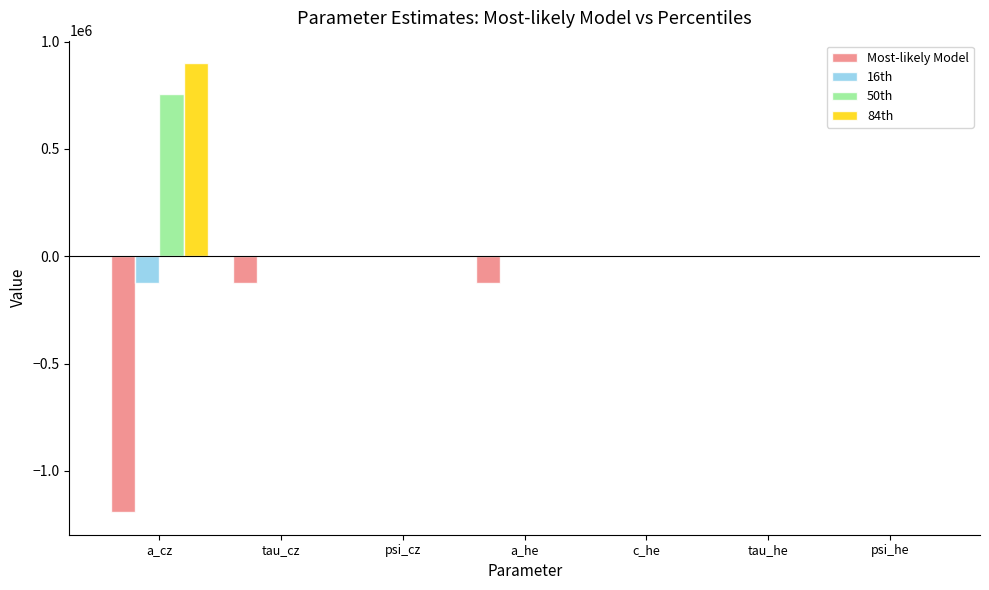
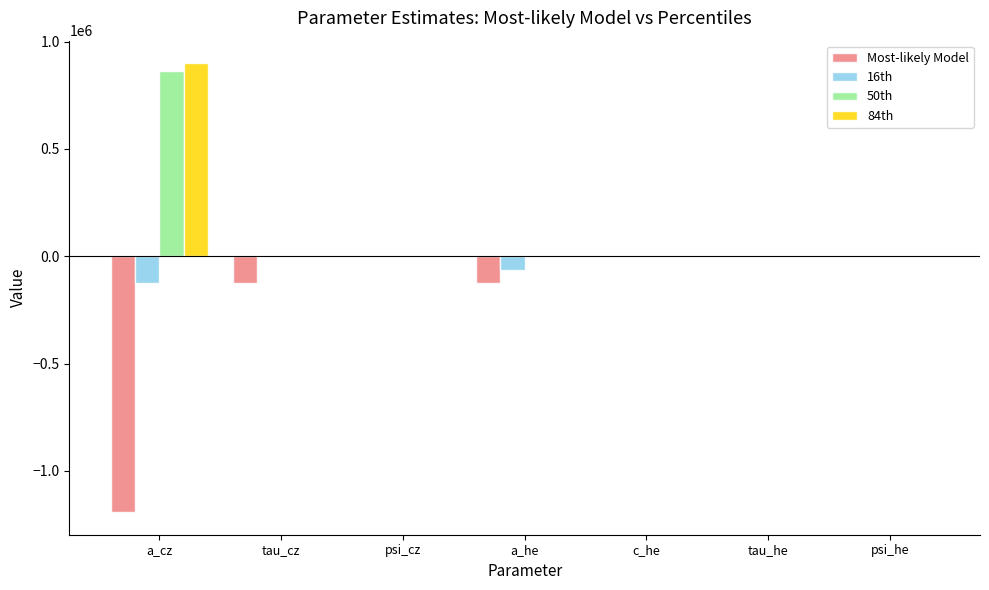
  {
    "Most-likely Model": {
      "a_cz": -1190000,
      "tau_cz": -130000,
      "a_he": -130000
    },
    "16th": {
      "a_cz": -120000,
-     "a_he": 0
+     "a_he": -60000
    },
    "50th": {
-     "a_cz": 760000
+     "a_cz": 870000
    },
    "84th": {
      "a_cz": 900000
    }
  }
